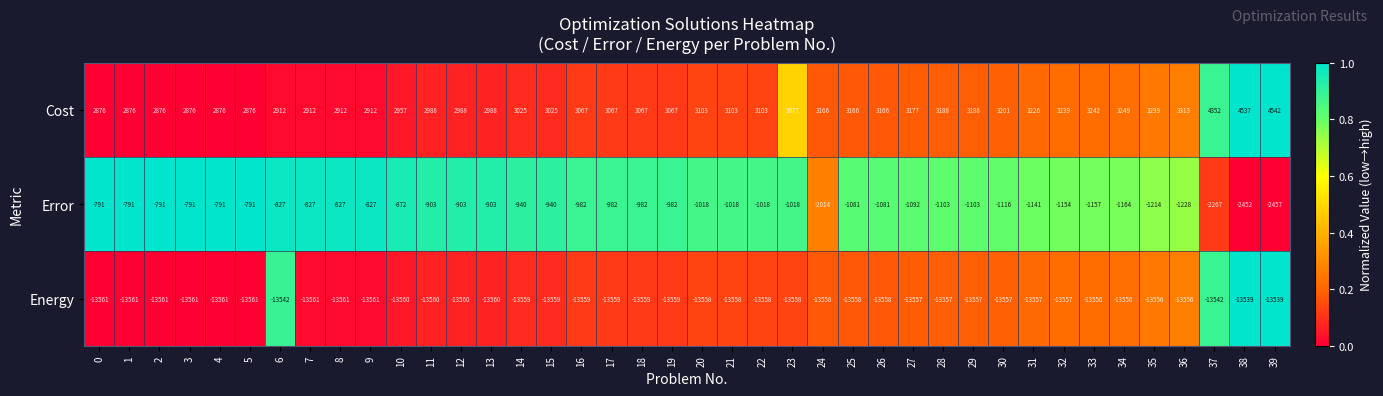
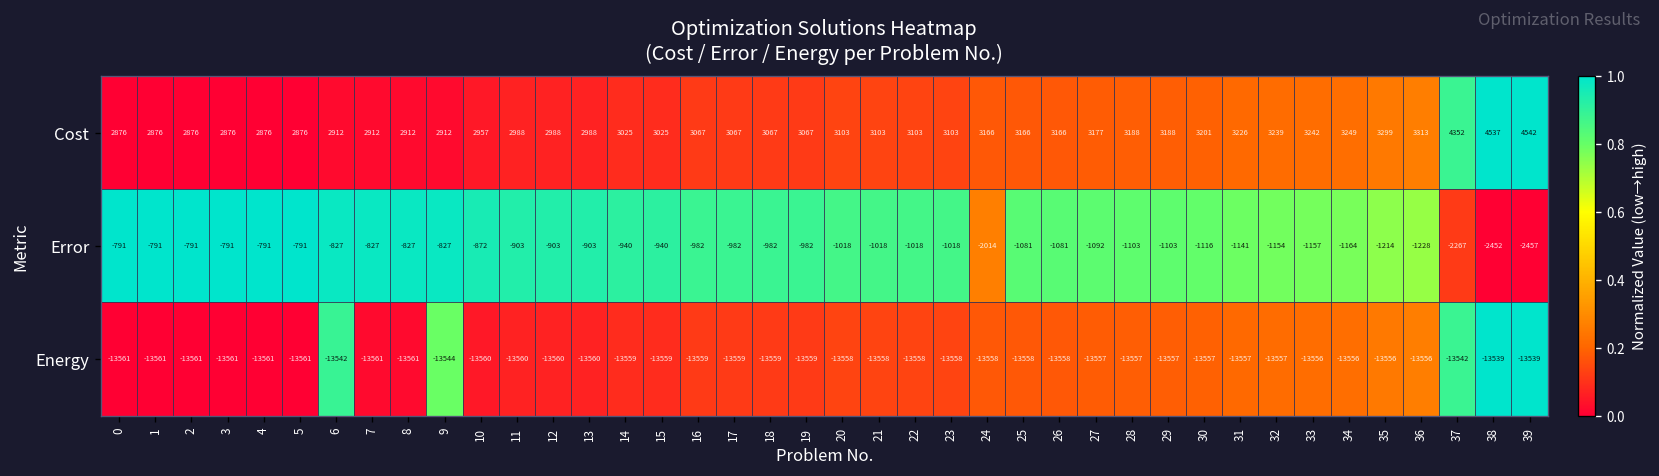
  {
    "Cost": {
      "0": 2876,
      "1": 2876,
      "2": 2876,
      "3": 2876,
      "4": 2876,
      "5": 2876,
      "6": 2912,
      "7": 2912,
      "8": 2912,
      "9": 2912,
      "10": 2957,
      "11": 2988,
      "12": 2988,
      "13": 2988,
      "14": 3025,
      "15": 3025,
      "16": 3067,
      "17": 3067,
      "18": 3067,
      "19": 3067,
      "20": 3103,
      "21": 3103,
      "22": 3103,
-     "23": 3677,
+     "23": 3103,
      "24": 3166,
      "25": 3166,
      "26": 3166,
      "27": 3177,
      "28": 3188,
      "29": 3188,
      "30": 3201,
      "31": 3226,
      "32": 3239,
      "33": 3242,
      "34": 3249,
      "35": 3299,
      "36": 3313,
      "37": 4352,
      "38": 4537,
      "39": 4542
    },
    "Error": {
      "0": -791,
      "1": -791,
      "2": -791,
      "3": -791,
      "4": -791,
      "5": -791,
      "6": -827,
      "7": -827,
      "8": -827,
      "9": -827,
      "10": -872,
      "11": -903,
      "12": -903,
      "13": -903,
      "14": -940,
      "15": -940,
      "16": -982,
      "17": -982,
      "18": -982,
      "19": -982,
      "20": -1018,
      "21": -1018,
      "22": -1018,
      "23": -1018,
      "24": -2014,
      "25": -1081,
      "26": -1081,
      "27": -1092,
      "28": -1103,
      "29": -1103,
      "30": -1116,
      "31": -1141,
      "32": -1154,
      "33": -1157,
      "34": -1164,
      "35": -1214,
      "36": -1228,
      "37": -2267,
      "38": -2452,
      "39": -2457
    },
    "Energy": {
      "0": -13561,
      "1": -13561,
      "2": -13561,
      "3": -13561,
      "4": -13561,
      "5": -13561,
      "6": -13542,
      "7": -13561,
      "8": -13561,
-     "9": -13561,
+     "9": -13544,
      "10": -13560,
      "11": -13560,
      "12": -13560,
      "13": -13560,
      "14": -13559,
      "15": -13559,
      "16": -13559,
      "17": -13559,
      "18": -13559,
      "19": -13559,
      "20": -13558,
      "21": -13558,
      "22": -13558,
      "23": -13558,
      "24": -13558,
      "25": -13558,
      "26": -13558,
      "27": -13557,
      "28": -13557,
      "29": -13557,
      "30": -13557,
      "31": -13557,
      "32": -13557,
      "33": -13556,
      "34": -13556,
      "35": -13556,
      "36": -13556,
      "37": -13542,
      "38": -13539,
      "39": -13539
    }
  }
